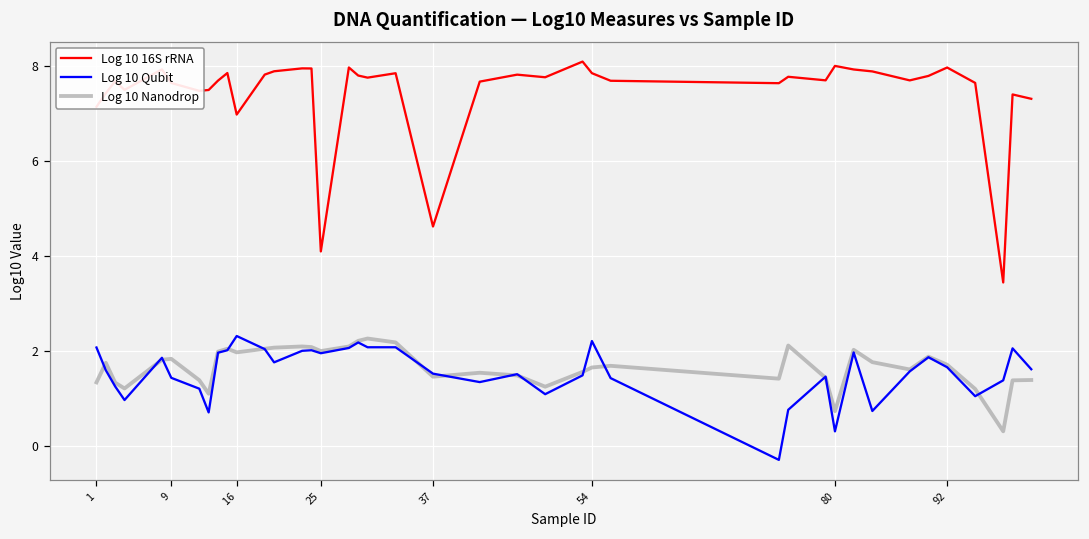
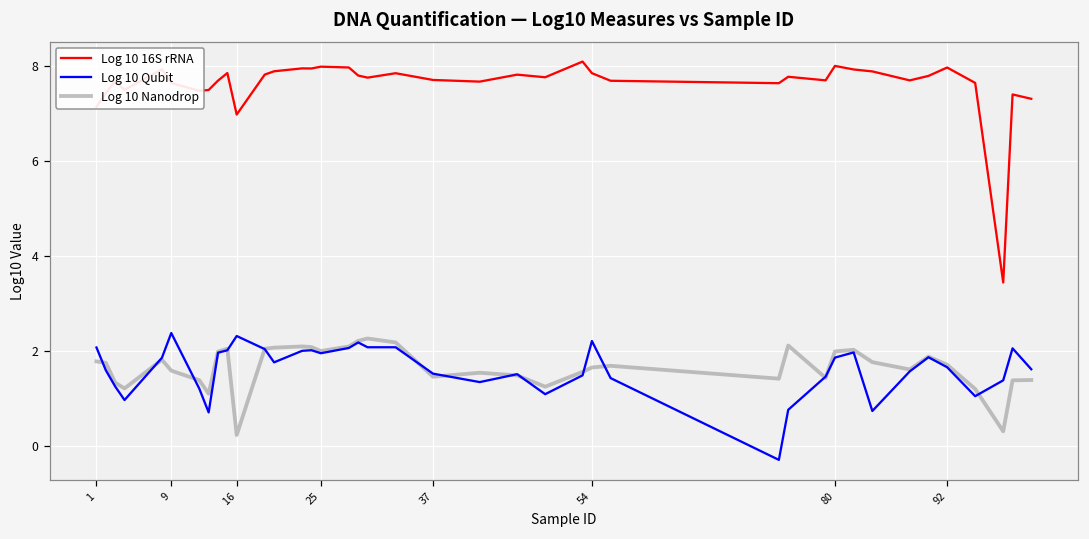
  {
    "Log 10 16S rRNA": {
      "1": 7.1,
      "16": 7.0,
-     "25": 4.1,
-     "37": 4.6,
+     "25": 8.0,
+     "37": 7.7,
      "54": 7.8,
      "80": 8.0,
      "92": 8.0
    },
    "Log 10 Qubit": {
      "1": 2.1,
-     "9": 1.4,
+     "9": 2.4,
      "16": 2.3,
      "37": 1.5,
      "54": 2.2,
-     "80": 0.3
+     "80": 1.9
    },
    "Log 10 Nanodrop": {
-     "1": 1.3,
-     "9": 1.8,
-     "16": 2.0,
+     "1": 1.8,
+     "9": 1.6,
+     "16": 0.2,
      "37": 1.5,
      "54": 1.6,
-     "80": 0.7
+     "80": 2.0
    }
  }
